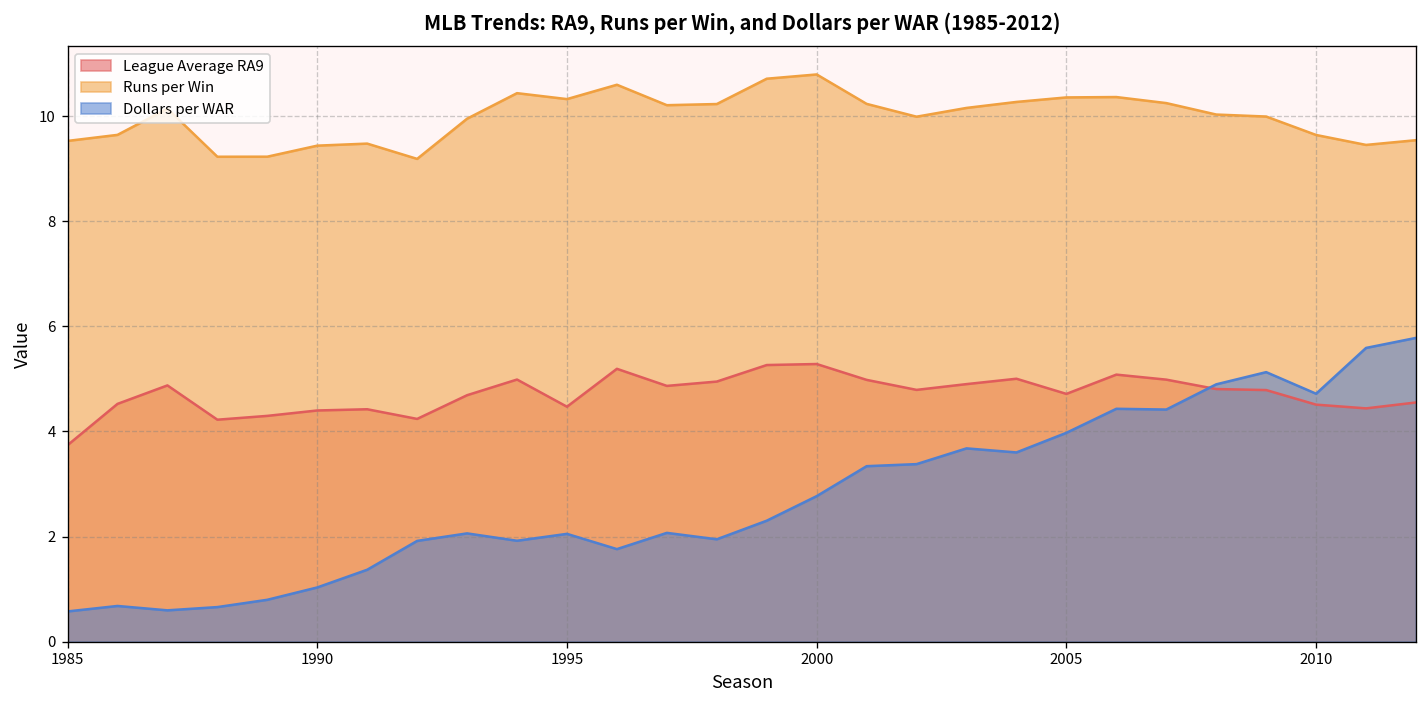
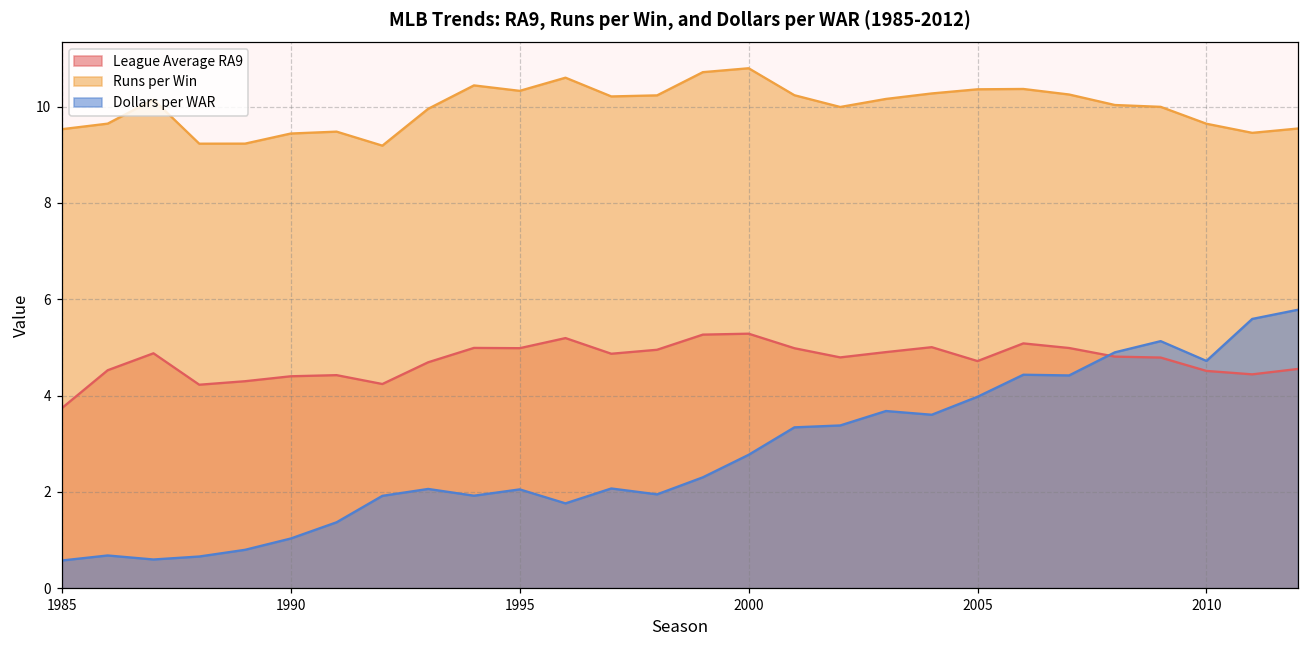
  {
    "League Average RA9": {
      "1985": 3.7,
      "1990": 4.4,
-     "1995": 4.5,
+     "1995": 5.0,
      "2000": 5.3,
      "2005": 4.7,
      "2010": 4.5
    },
    "Runs per Win": {
      "1985": 9.5,
      "1990": 9.4,
      "1995": 10.3,
      "2000": 10.8,
      "2005": 10.4,
      "2010": 9.6
    },
    "Dollars per WAR": {
      "1985": 0.6,
      "1990": 1.0,
      "1995": 2.1,
      "2000": 2.8,
      "2005": 4.0,
      "2010": 4.7
    }
  }
